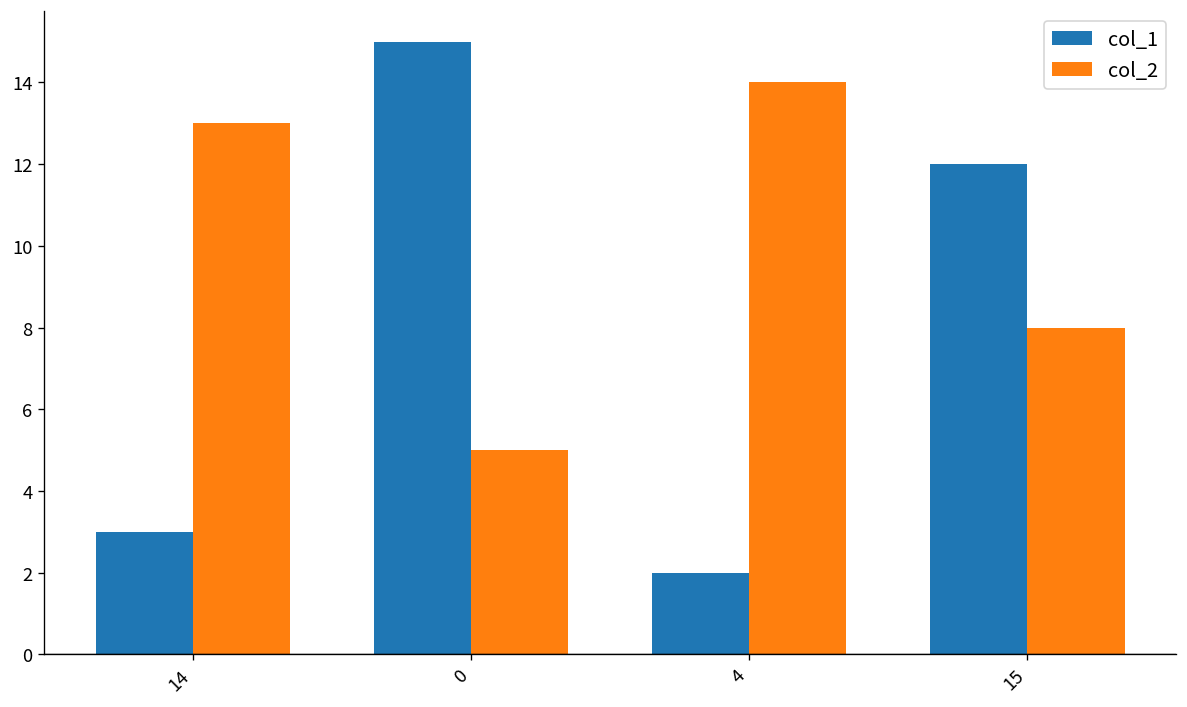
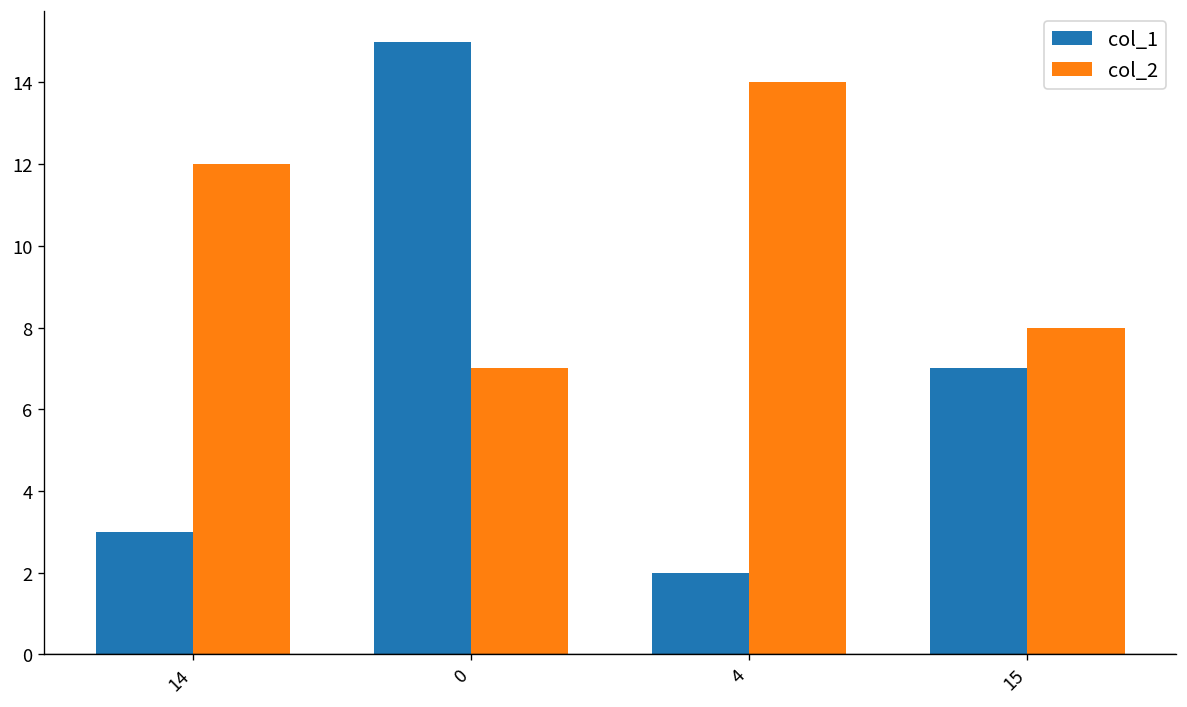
  {
    "col_1": {
      "14": 3,
      "0": 15,
      "4": 2,
-     "15": 12
+     "15": 7
    },
    "col_2": {
-     "14": 13,
-     "0": 5,
+     "14": 12,
+     "0": 7,
      "4": 14,
      "15": 8
    }
  }
